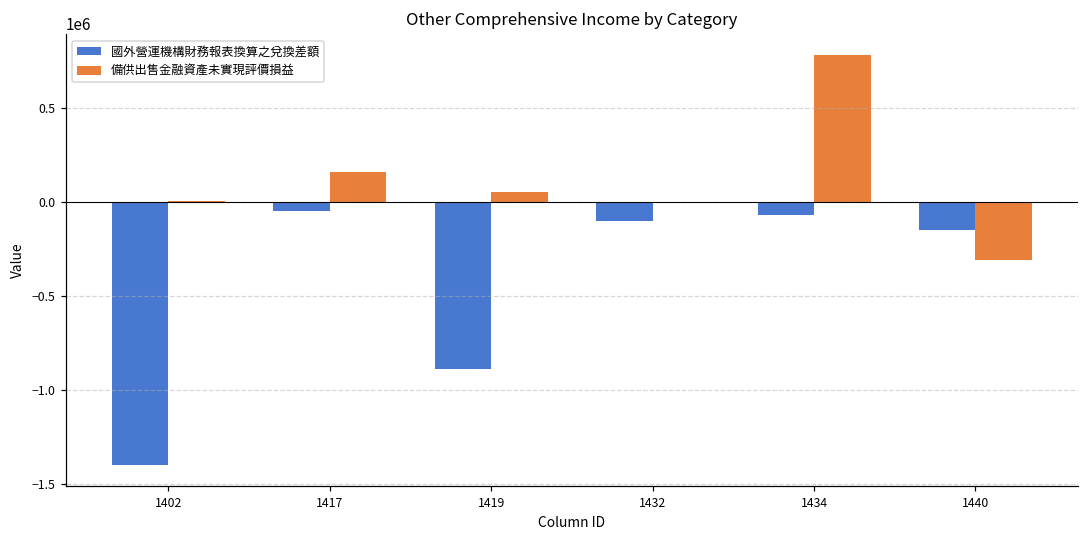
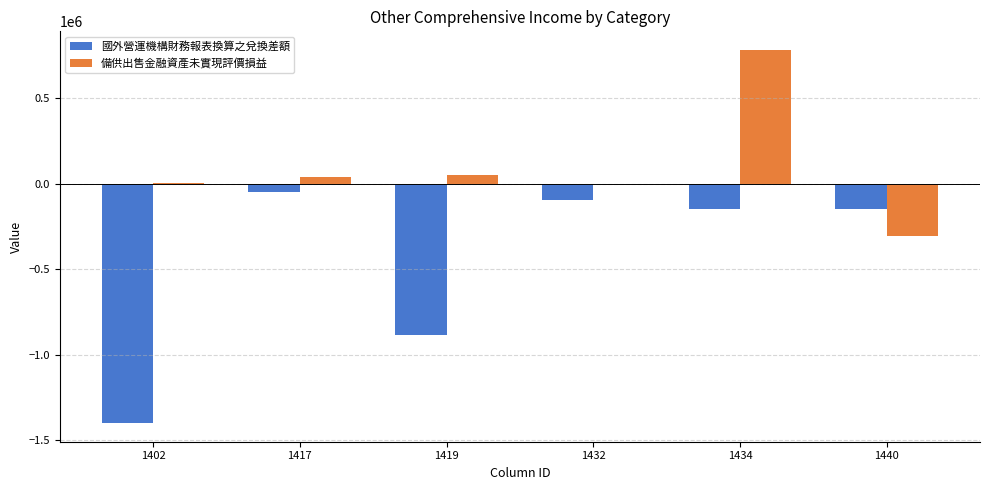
  {
    "國外營運機構財務報表換算之兌換差額": {
      "1402": -1400000,
      "1417": -50000,
      "1419": -890000,
      "1432": -100000,
-     "1434": -70000,
+     "1434": -150000,
      "1440": -150000
    },
    "備供出售金融資產未實現評價損益": {
-     "1417": 160000,
+     "1417": 40000,
      "1419": 50000,
      "1434": 780000,
      "1440": -310000
    }
  }
